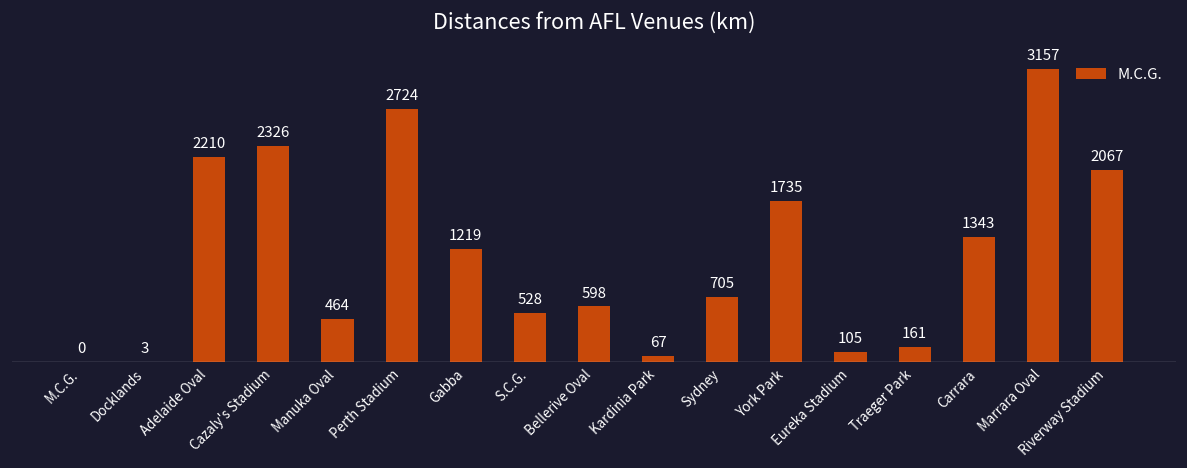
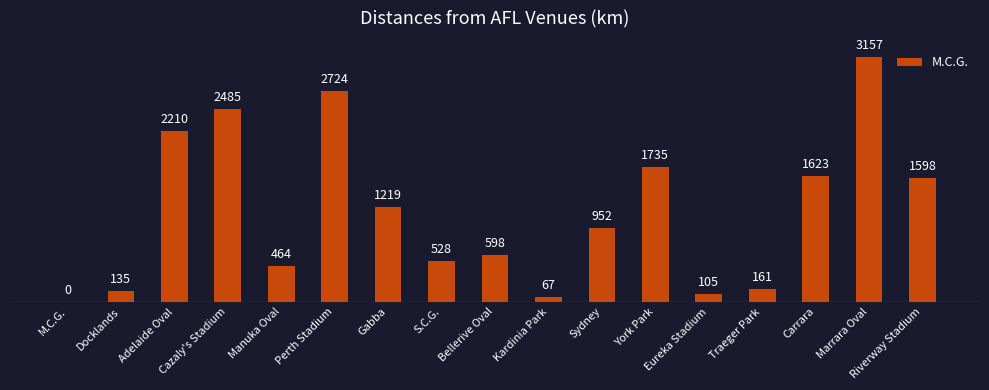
  {
    "M.C.G.": 0,
-   "Docklands": 3,
+   "Docklands": 135,
    "Adelaide Oval": 2210,
-   "Cazaly's Stadium": 2326,
+   "Cazaly's Stadium": 2485,
    "Manuka Oval": 464,
    "Perth Stadium": 2724,
    "Gabba": 1219,
    "S.C.G.": 528,
    "Bellerive Oval": 598,
    "Kardinia Park": 67,
-   "Sydney": 705,
+   "Sydney": 952,
    "York Park": 1735,
    "Eureka Stadium": 105,
    "Traeger Park": 161,
-   "Carrara": 1343,
+   "Carrara": 1623,
    "Marrara Oval": 3157,
-   "Riverway Stadium": 2067
+   "Riverway Stadium": 1598
  }
